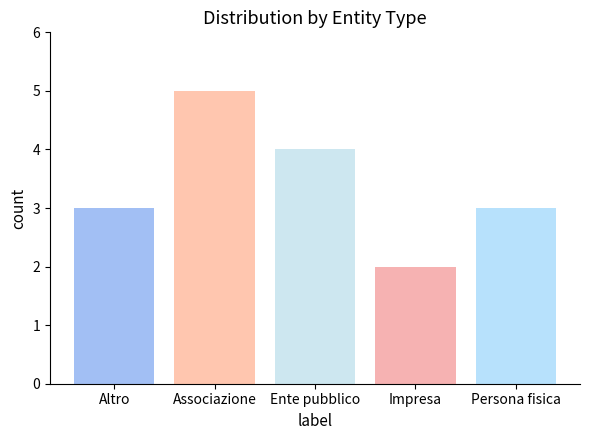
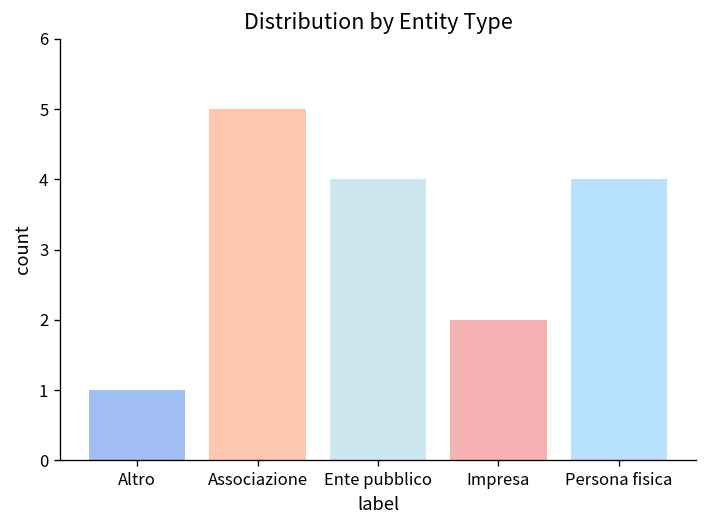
  {
-   "Altro": 3,
+   "Altro": 1,
    "Associazione": 5,
    "Ente pubblico": 4,
    "Impresa": 2,
-   "Persona fisica": 3
+   "Persona fisica": 4
  }
